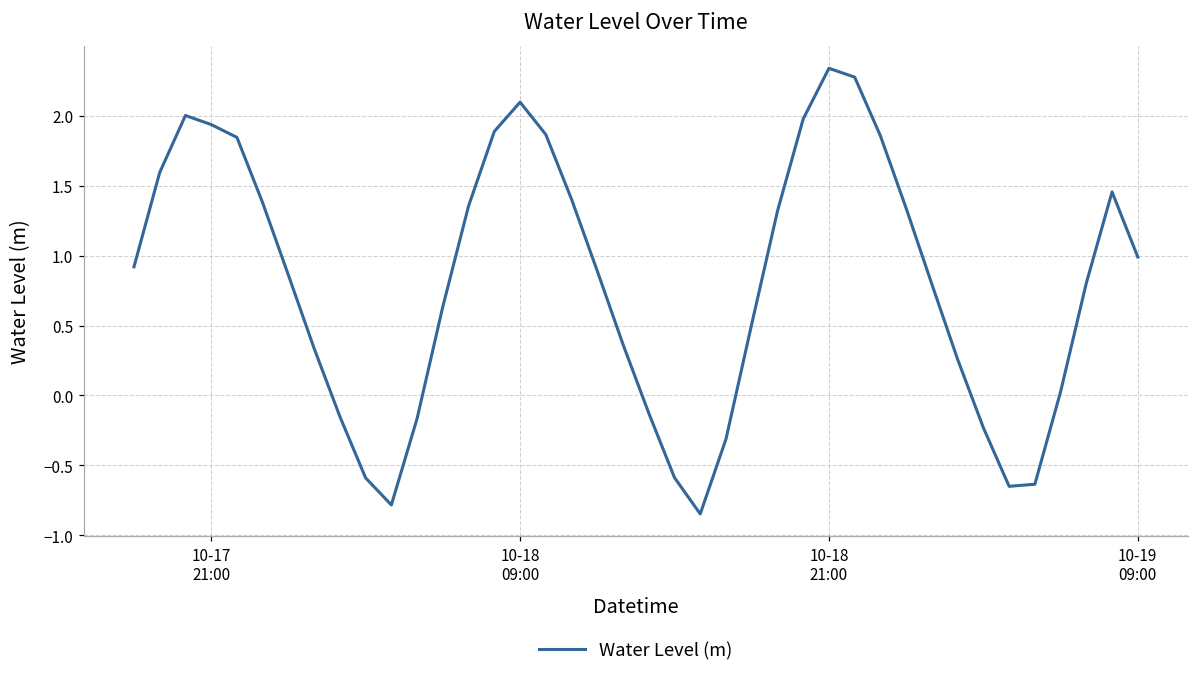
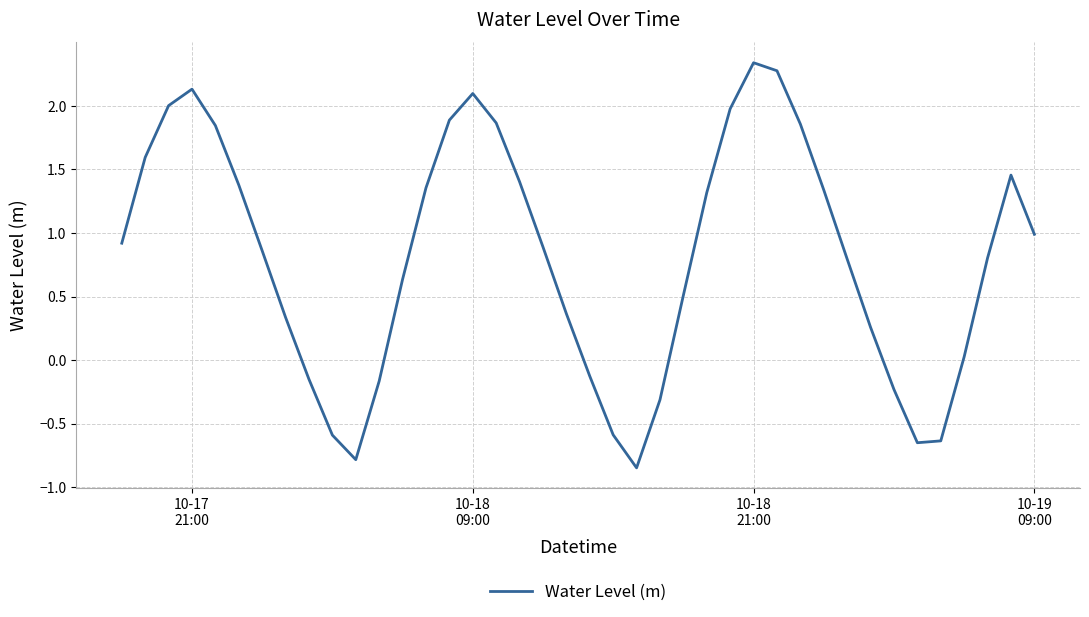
  {
-   "10-17 21:00": 1.94,
+   "10-17 21:00": 2.13,
    "10-18 09:00": 2.10,
    "10-18 21:00": 2.34,
    "10-19 09:00": 0.99
  }
